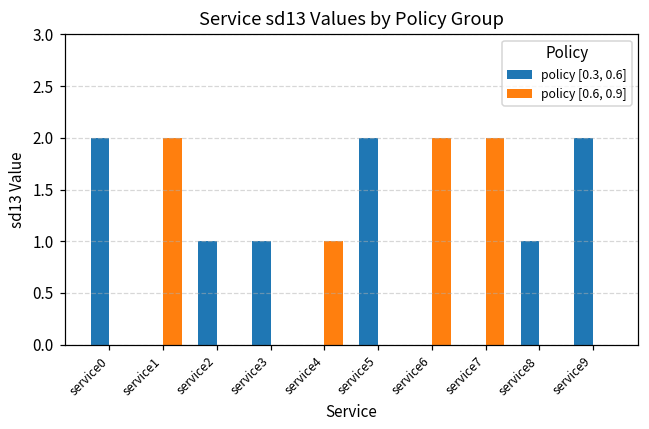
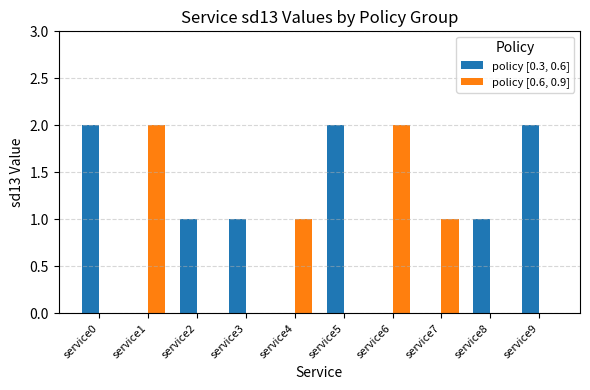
  {
    "policy [0.3, 0.6]": {
      "service0": 2,
      "service1": 0,
      "service2": 1,
      "service3": 1,
      "service4": 0,
      "service5": 2,
      "service6": 0,
      "service7": 0,
      "service8": 1,
      "service9": 2
    },
    "policy [0.6, 0.9]": {
      "service0": 0,
      "service1": 2,
      "service2": 0,
      "service3": 0,
      "service4": 1,
      "service5": 0,
      "service6": 2,
-     "service7": 2,
+     "service7": 1,
      "service8": 0,
      "service9": 0
    }
  }
